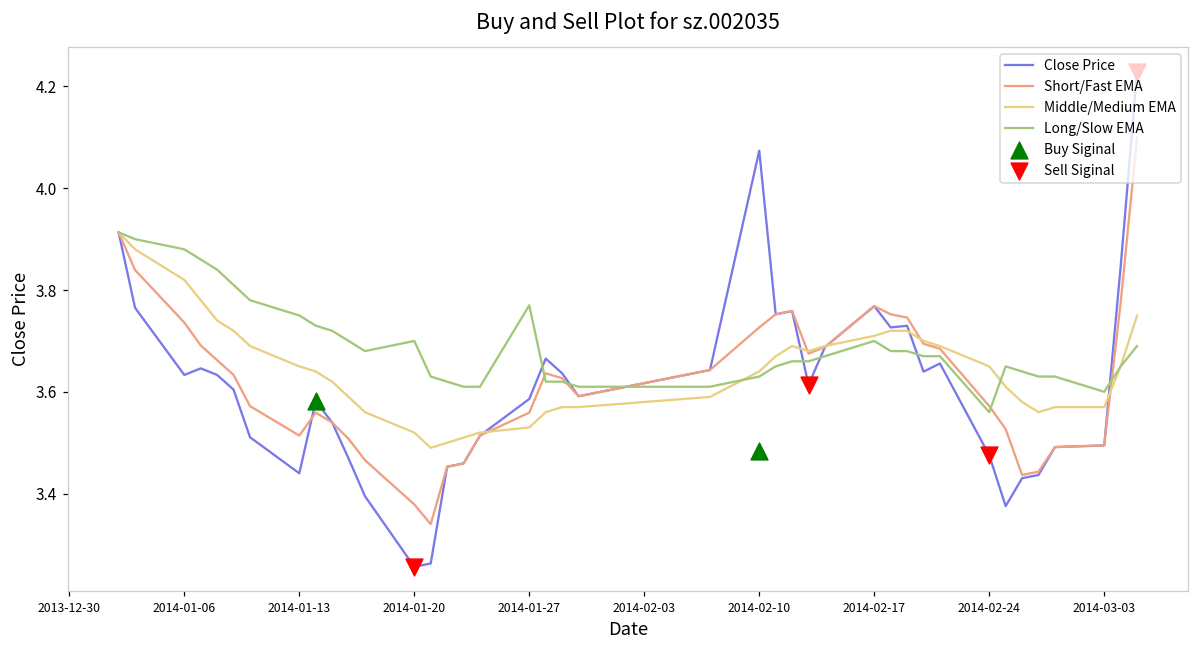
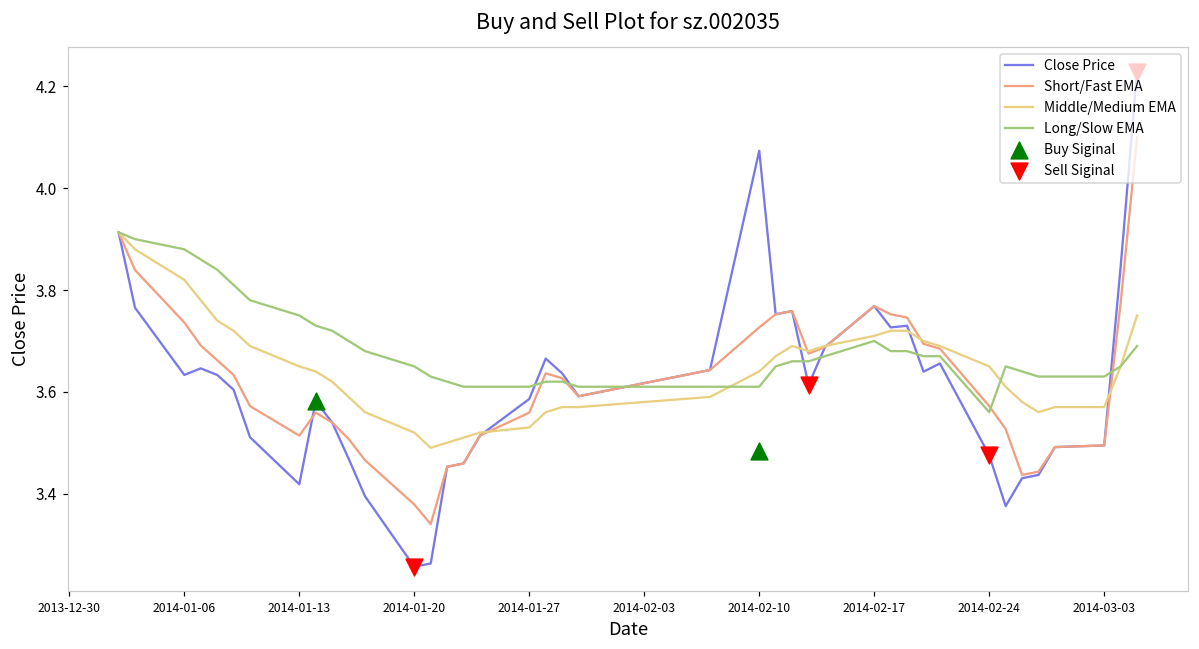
  {
    "Close Price": {
      "2014-01-06": 3.63,
-     "2014-01-13": 3.44,
+     "2014-01-13": 3.42,
      "2014-01-27": 3.59,
      "2014-02-10": 4.07
    },
    "Long/Slow EMA": {
      "2014-01-06": 3.88,
      "2014-01-13": 3.75,
-     "2014-01-20": 3.70,
-     "2014-01-27": 3.77,
-     "2014-02-10": 3.63,
+     "2014-01-20": 3.65,
+     "2014-01-27": 3.61,
+     "2014-02-10": 3.61,
      "2014-02-17": 3.70,
      "2014-02-24": 3.56,
-     "2014-03-03": 3.60
+     "2014-03-03": 3.63
    }
  }
